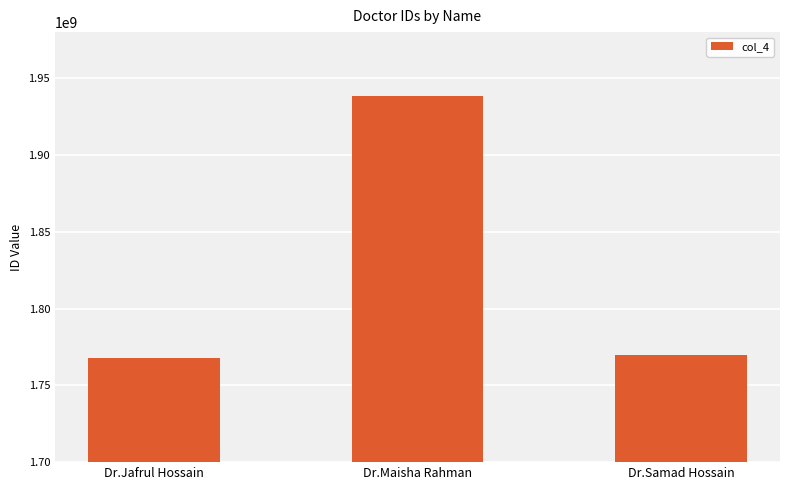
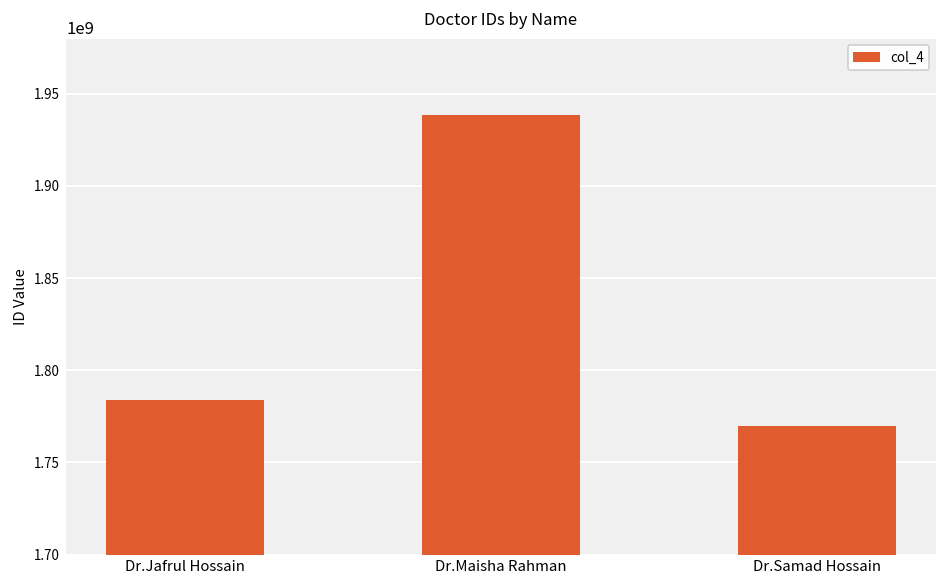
  {
-   "Dr.Jafrul Hossain": 1768000000,
+   "Dr.Jafrul Hossain": 1784000000,
    "Dr.Maisha Rahman": 1938000000,
    "Dr.Samad Hossain": 1770000000
  }
